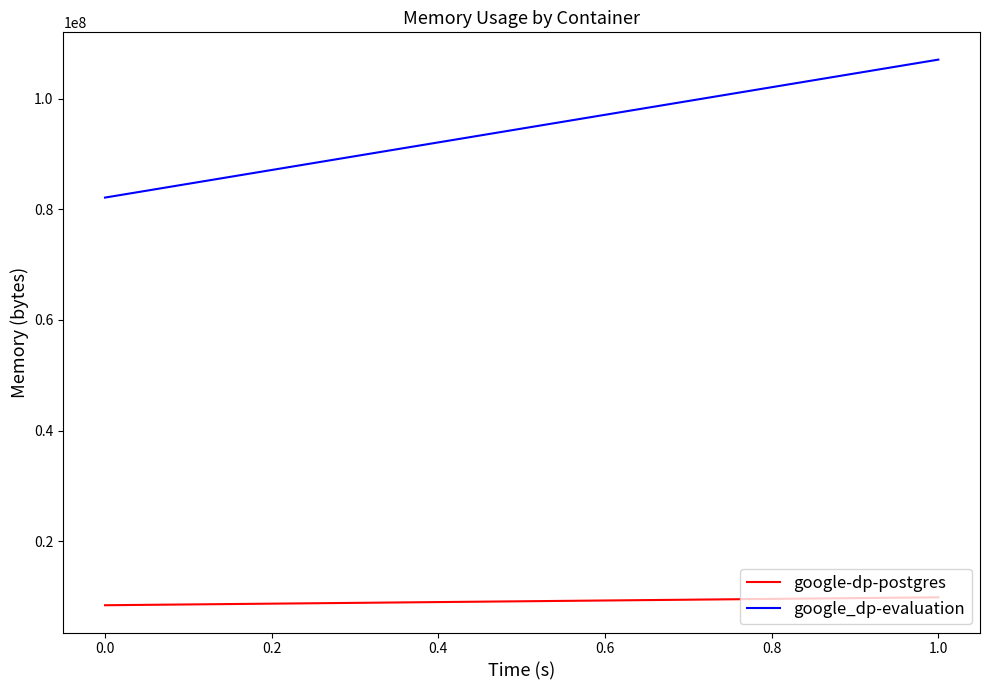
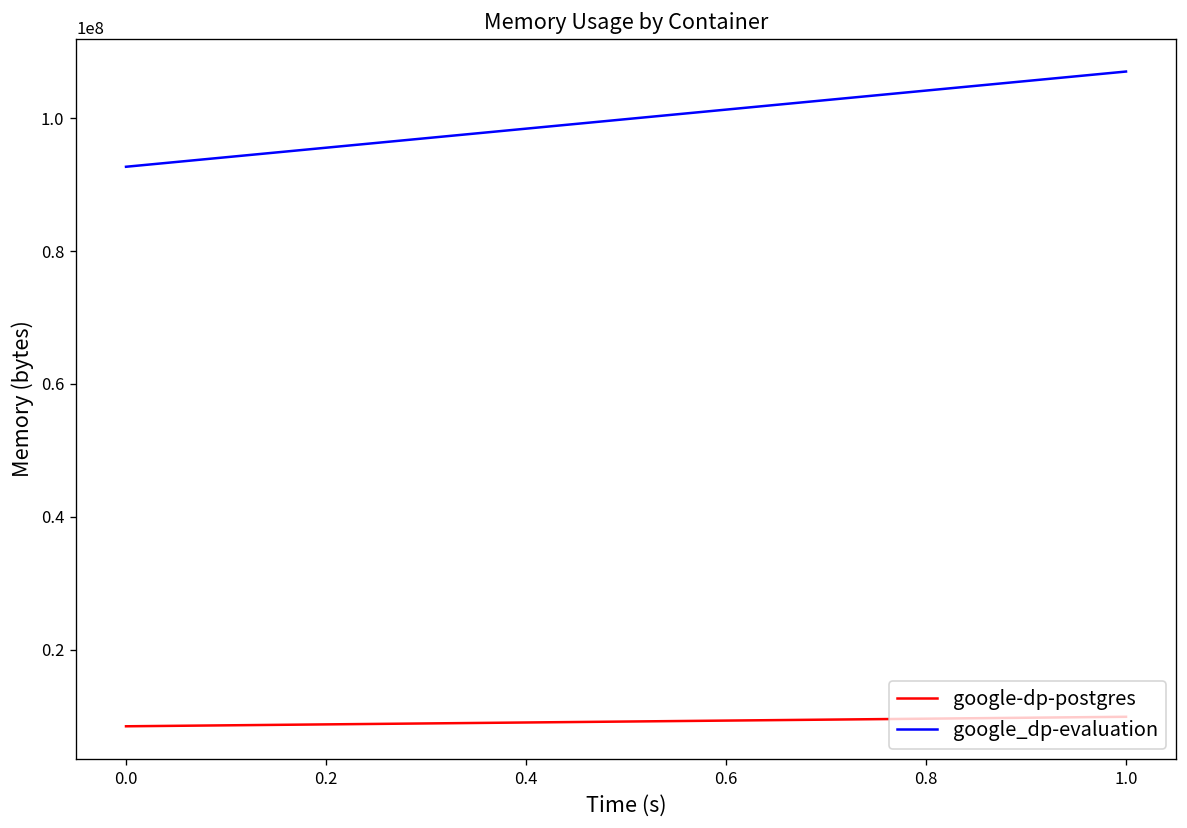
  {
    "google-dp-postgres": {
      "0.0": 8000000
    },
    "google_dp-evaluation": {
-     "0.0": 82000000,
+     "0.0": 93000000,
      "1.0": 107000000
    }
  }
